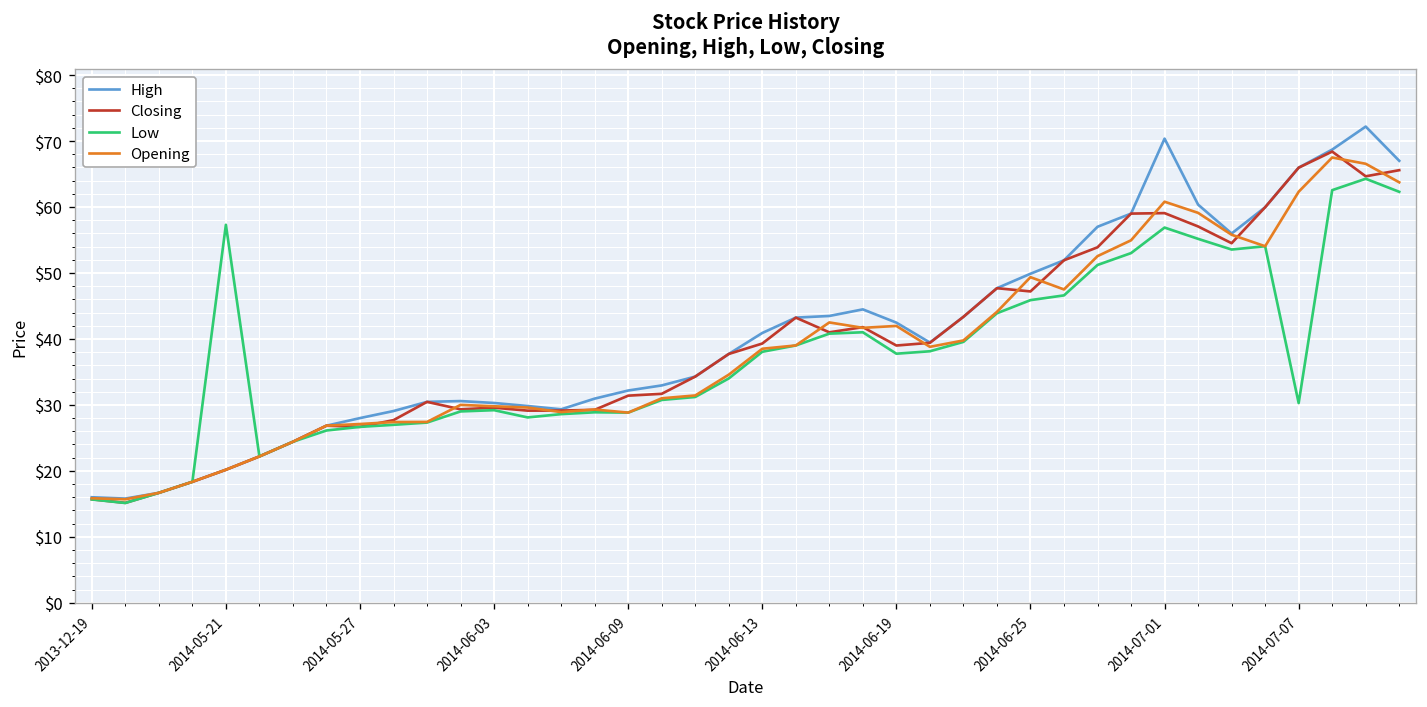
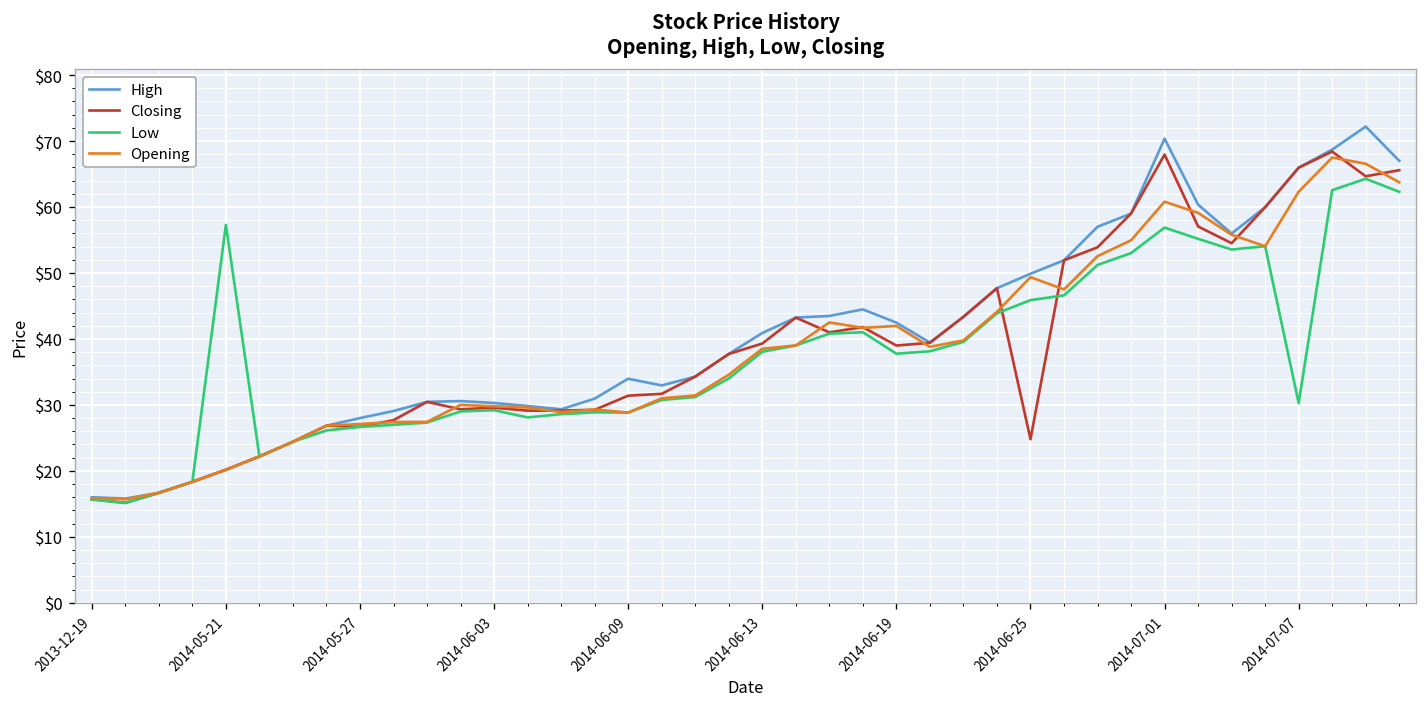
  {
    "High": {
      "2014-05-27": "$28",
      "2014-06-03": "$30",
-     "2014-06-09": "$32",
+     "2014-06-09": "$34",
      "2014-06-13": "$41",
      "2014-06-19": "$42",
      "2014-06-25": "$50",
      "2014-07-01": "$70"
    },
    "Closing": {
      "2014-06-09": "$31",
      "2014-06-13": "$39",
      "2014-06-19": "$39",
-     "2014-06-25": "$47",
-     "2014-07-01": "$59"
+     "2014-06-25": "$25",
+     "2014-07-01": "$68"
    },
    "Low": {
      "2014-05-21": "$57",
      "2014-06-19": "$38",
      "2014-06-25": "$46",
      "2014-07-01": "$57",
      "2014-07-07": "$30"
    },
    "Opening": {
      "2014-06-19": "$42",
      "2014-06-25": "$49",
      "2014-07-01": "$61",
      "2014-07-07": "$62"
    }
  }
